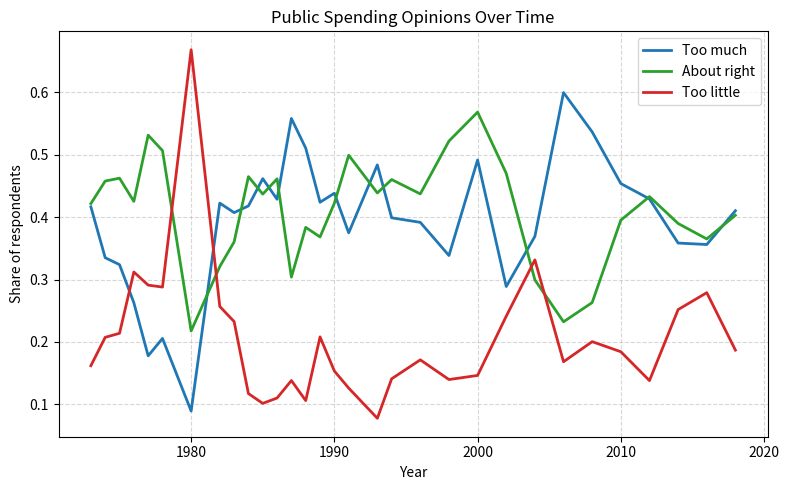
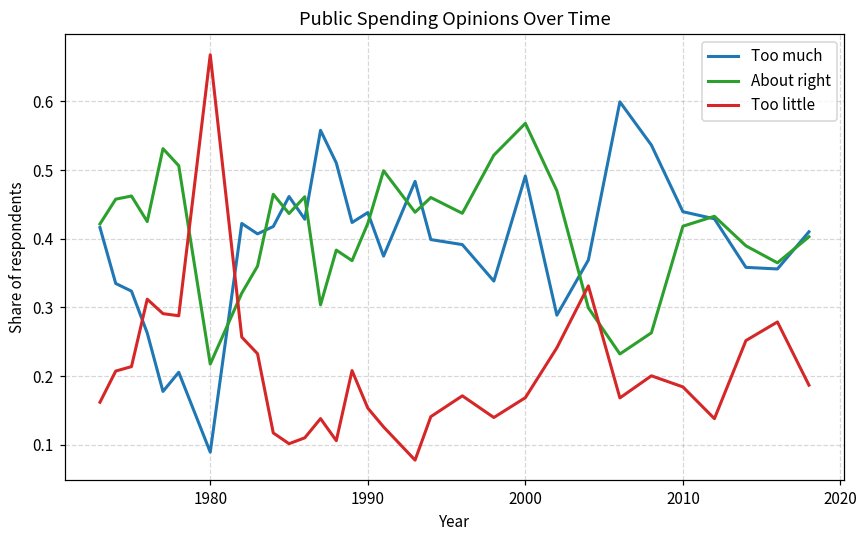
  {
    "Too much": {
      "1980": 0.09,
      "1990": 0.44,
      "2000": 0.49,
-     "2010": 0.45
+     "2010": 0.44
    },
    "About right": {
      "1980": 0.22,
      "1990": 0.42,
      "2000": 0.57,
-     "2010": 0.40
+     "2010": 0.42
    },
    "Too little": {
      "1980": 0.67,
      "1990": 0.15,
-     "2000": 0.15,
+     "2000": 0.17,
      "2010": 0.18
    }
  }
